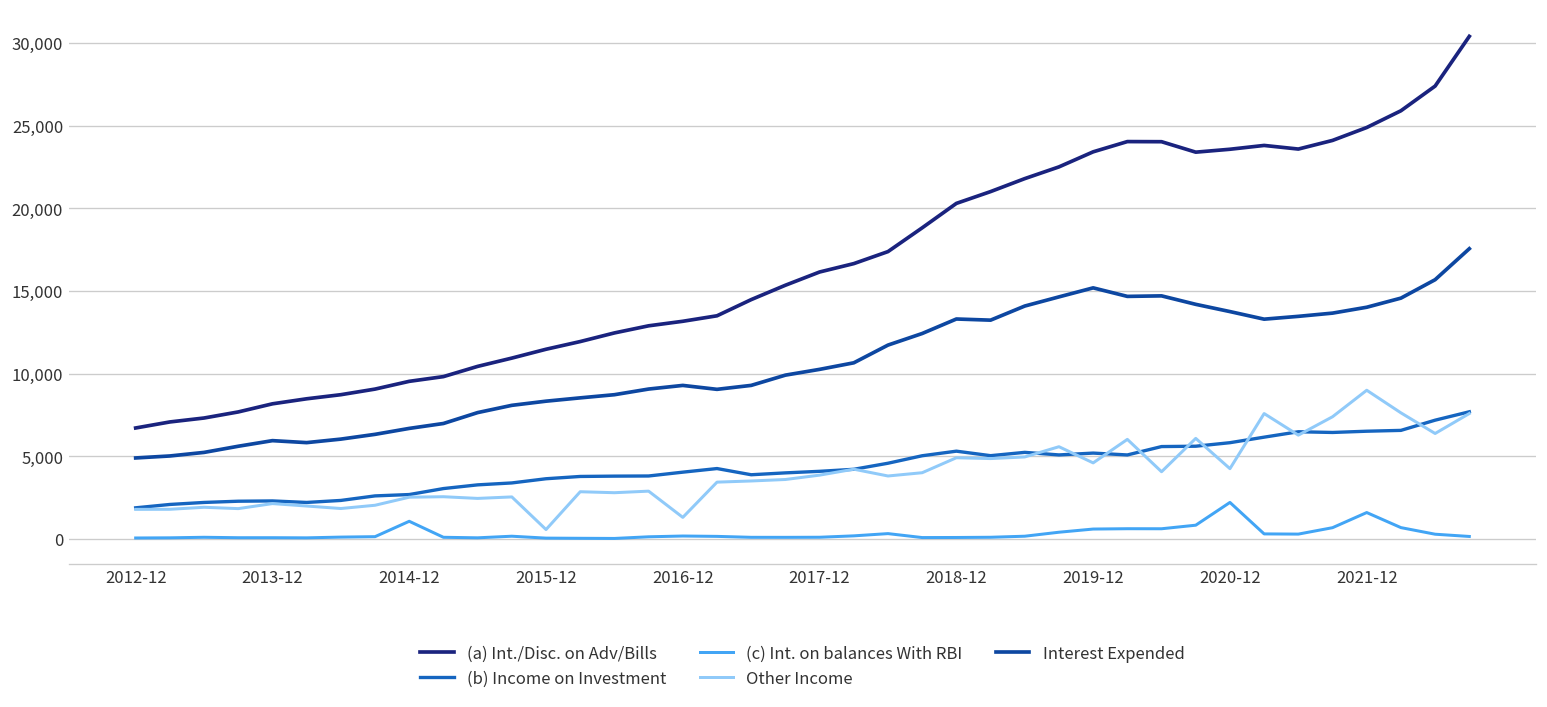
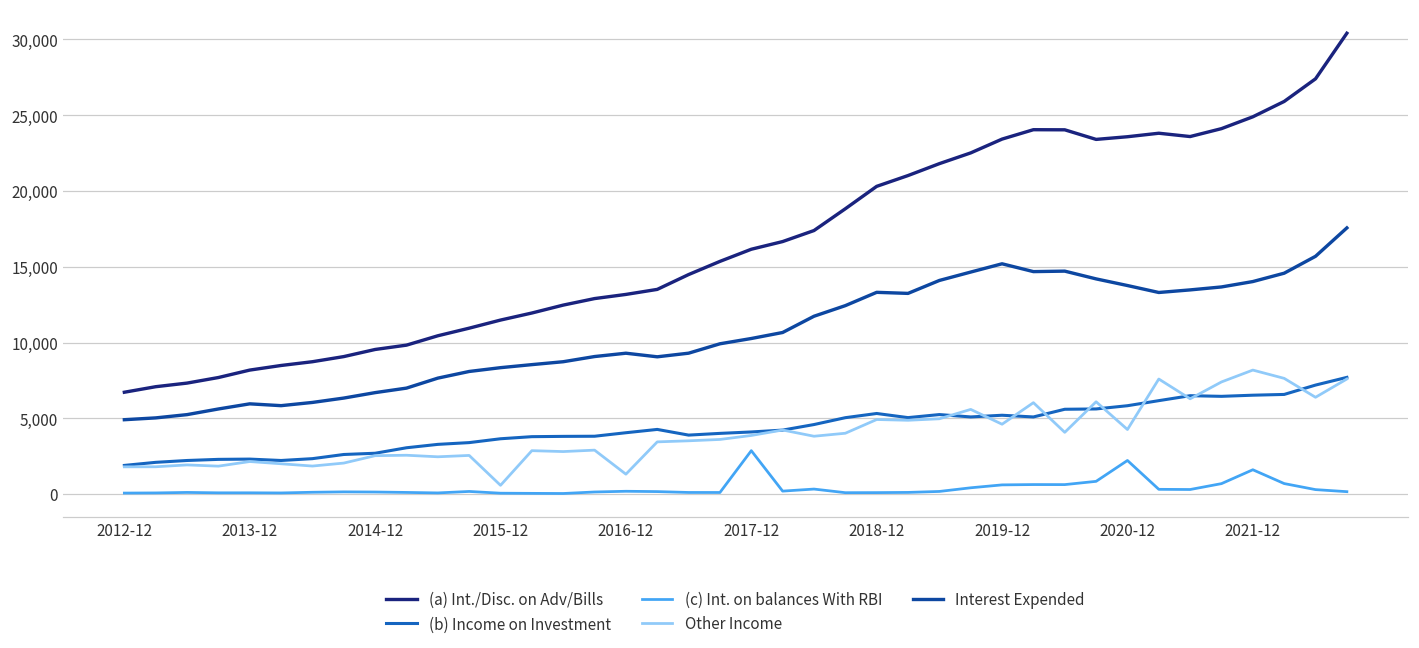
  {
    "(c) Int. on balances With RBI": {
      "2012-12": "100",
      "2013-12": "100",
-     "2014-12": "1,100",
+     "2014-12": "100",
      "2015-12": "100",
      "2016-12": "200",
-     "2017-12": "100",
+     "2017-12": "2,900",
      "2018-12": "100",
      "2019-12": "600",
      "2020-12": "2,200",
      "2021-12": "1,600"
    },
    "Other Income": {
      "2015-12": "600",
      "2016-12": "1,300",
      "2017-12": "3,900",
      "2018-12": "4,900",
      "2019-12": "4,600",
      "2020-12": "4,300",
-     "2021-12": "9,000"
+     "2021-12": "8,200"
    }
  }
